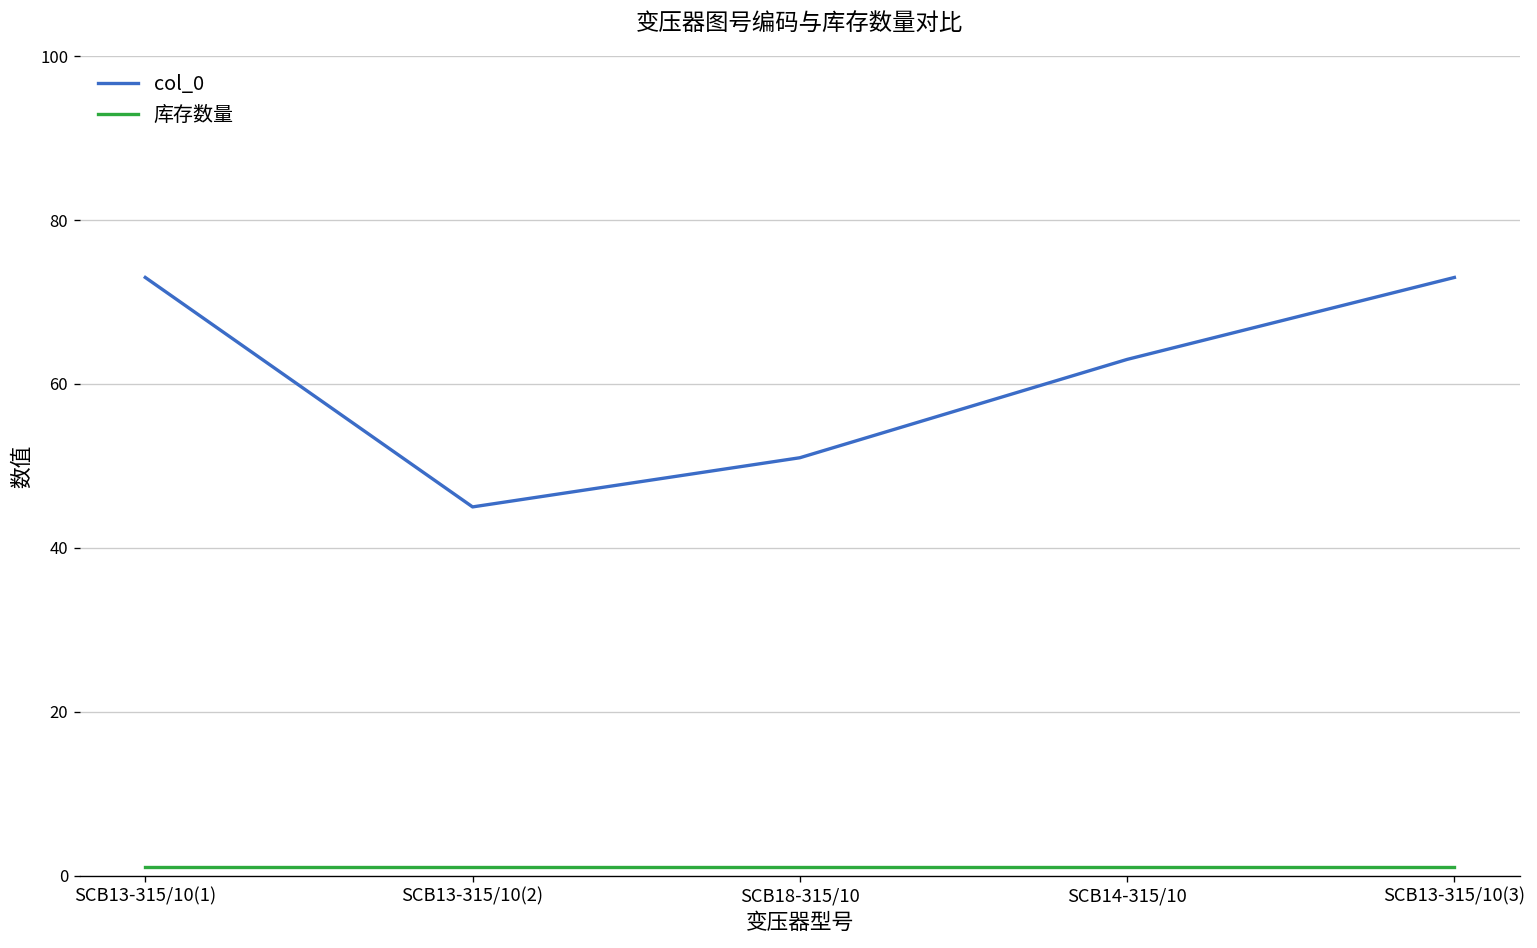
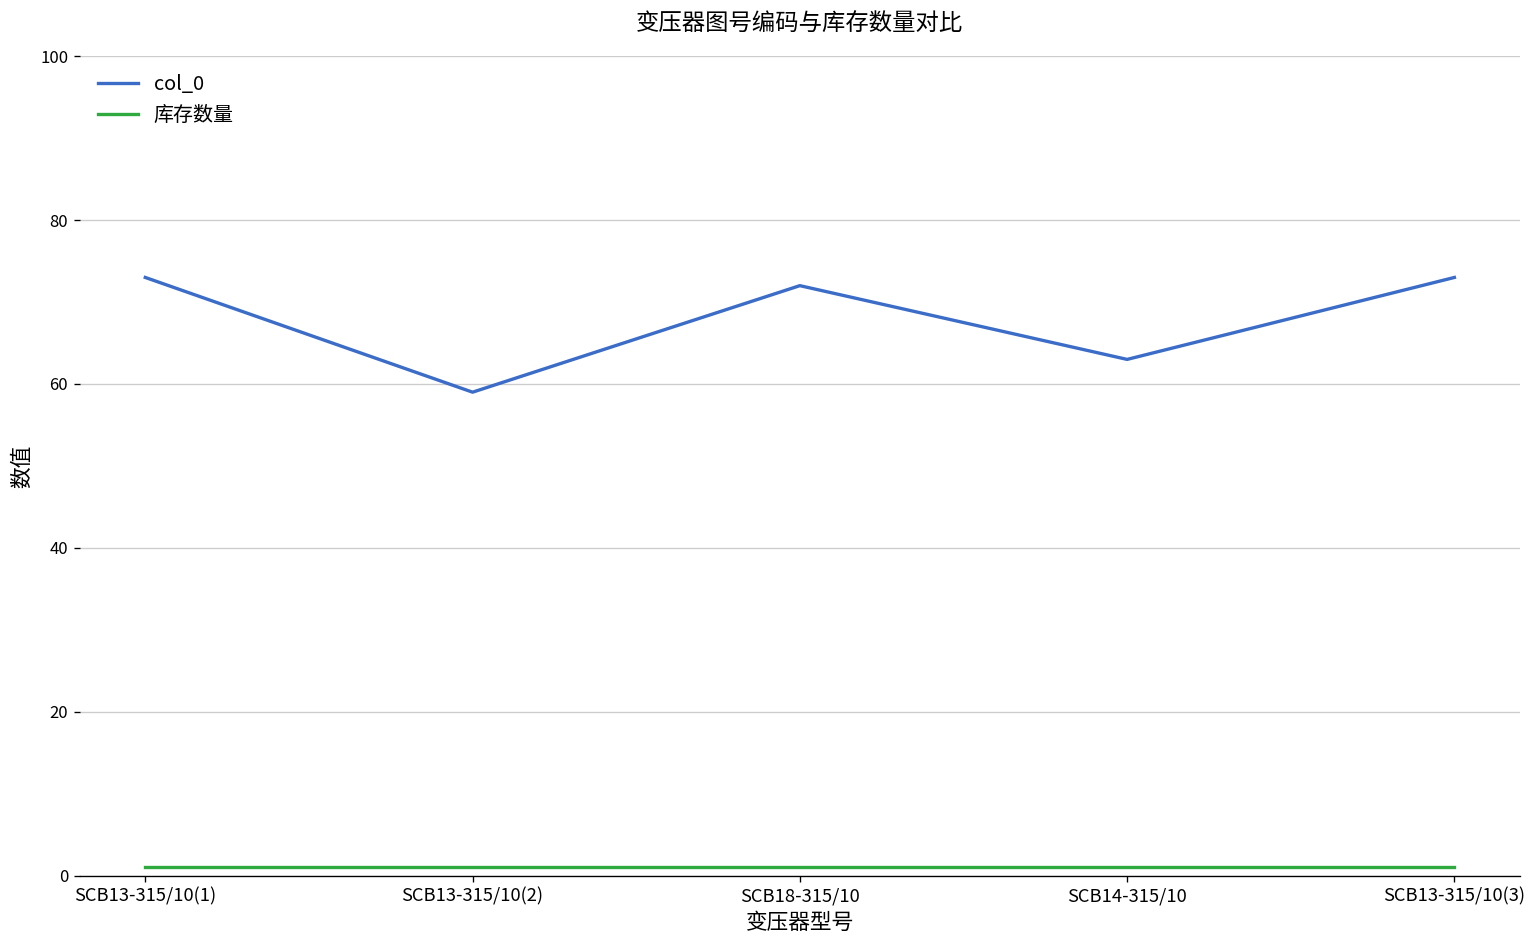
  {
    "col_0": {
      "SCB13-315/10(1)": 73,
-     "SCB13-315/10(2)": 45,
-     "SCB18-315/10": 51,
+     "SCB13-315/10(2)": 59,
+     "SCB18-315/10": 72,
      "SCB14-315/10": 63,
      "SCB13-315/10(3)": 73
    },
    "库存数量": {
      "SCB13-315/10(1)": 1,
      "SCB13-315/10(2)": 1,
      "SCB18-315/10": 1,
      "SCB14-315/10": 1,
      "SCB13-315/10(3)": 1
    }
  }
